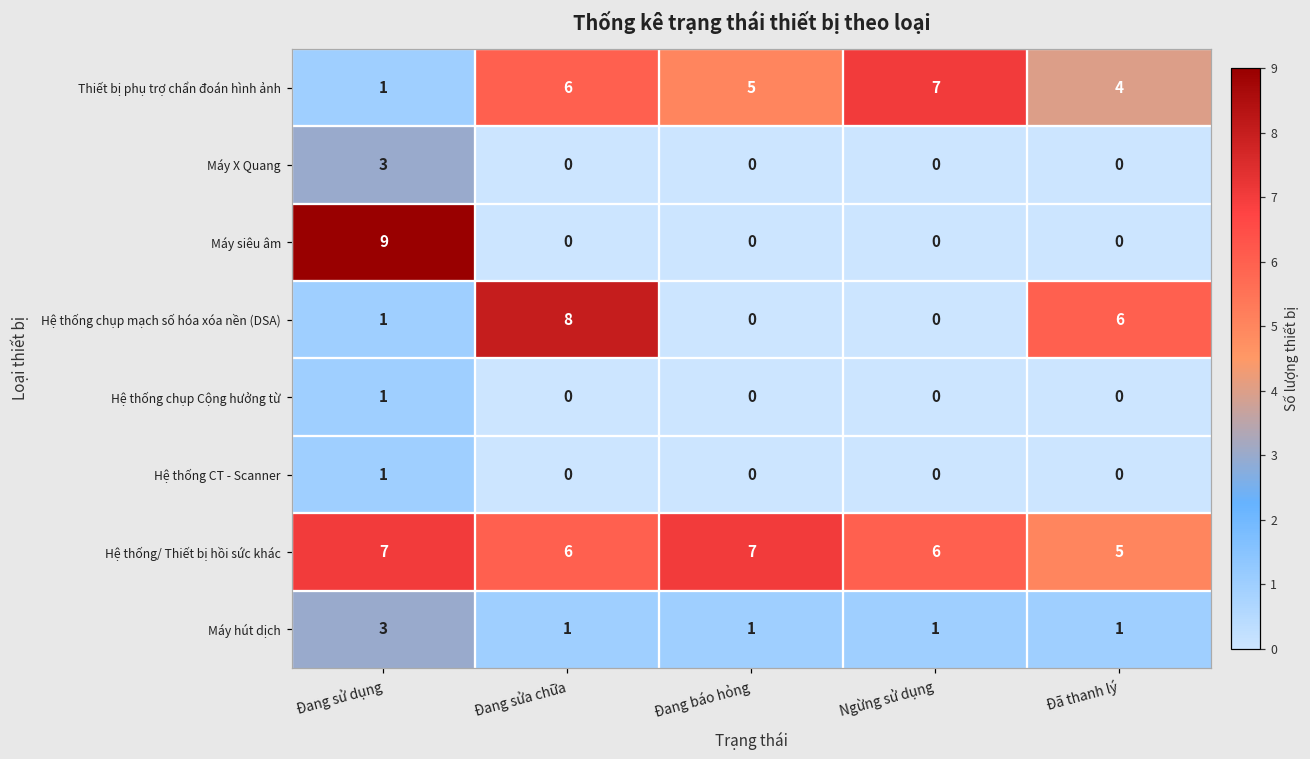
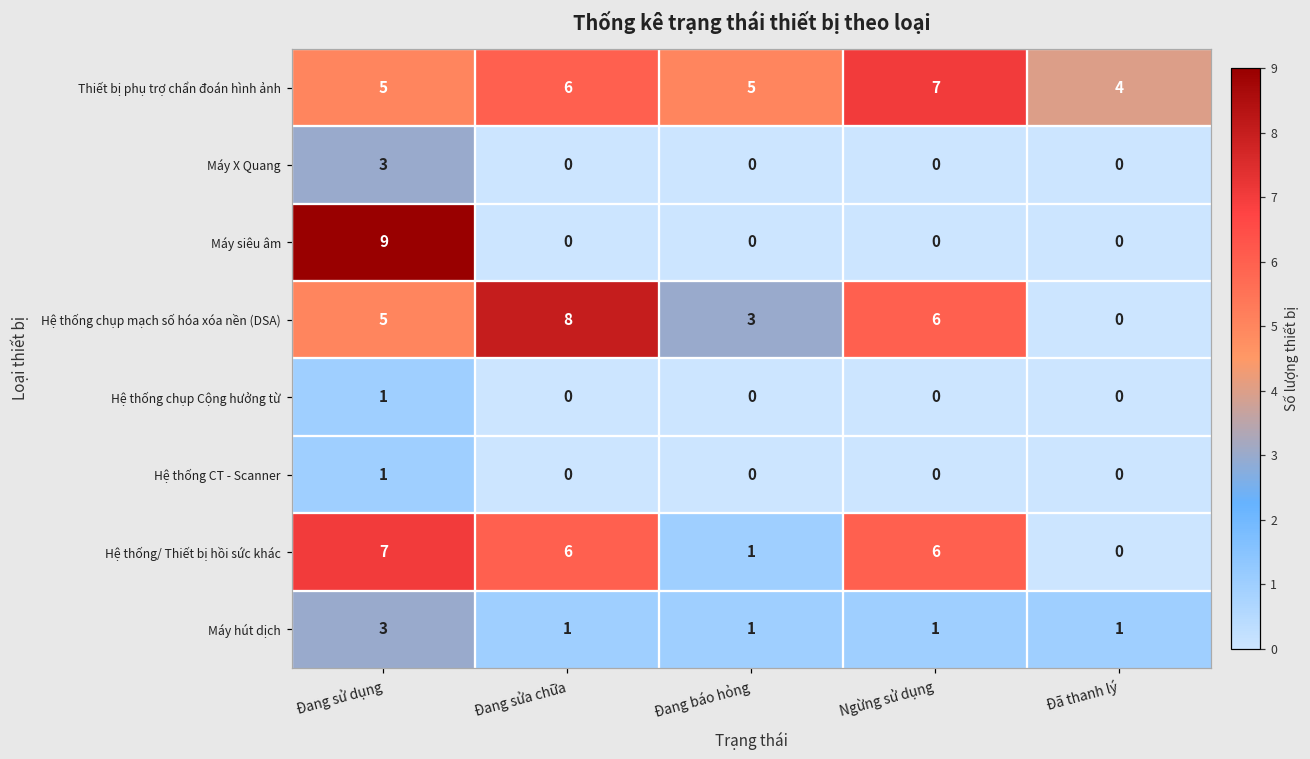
  {
    "Thiết bị phụ trợ chẩn đoán hình ảnh": {
-     "Đang sử dụng": 1,
+     "Đang sử dụng": 5,
      "Đang sửa chữa": 6,
      "Đang báo hỏng": 5,
      "Ngừng sử dụng": 7,
      "Đã thanh lý": 4
    },
    "Máy X Quang": {
      "Đang sử dụng": 3,
      "Đang sửa chữa": 0,
      "Đang báo hỏng": 0,
      "Ngừng sử dụng": 0,
      "Đã thanh lý": 0
    },
    "Máy siêu âm": {
      "Đang sử dụng": 9,
      "Đang sửa chữa": 0,
      "Đang báo hỏng": 0,
      "Ngừng sử dụng": 0,
      "Đã thanh lý": 0
    },
    "Hệ thống chụp mạch số hóa xóa nền (DSA)": {
-     "Đang sử dụng": 1,
+     "Đang sử dụng": 5,
      "Đang sửa chữa": 8,
-     "Đang báo hỏng": 0,
-     "Ngừng sử dụng": 0,
-     "Đã thanh lý": 6
+     "Đang báo hỏng": 3,
+     "Ngừng sử dụng": 6,
+     "Đã thanh lý": 0
    },
    "Hệ thống chụp Cộng hưởng từ": {
      "Đang sử dụng": 1,
      "Đang sửa chữa": 0,
      "Đang báo hỏng": 0,
      "Ngừng sử dụng": 0,
      "Đã thanh lý": 0
    },
    "Hệ thống CT - Scanner": {
      "Đang sử dụng": 1,
      "Đang sửa chữa": 0,
      "Đang báo hỏng": 0,
      "Ngừng sử dụng": 0,
      "Đã thanh lý": 0
    },
    "Hệ thống/ Thiết bị hồi sức khác": {
      "Đang sử dụng": 7,
      "Đang sửa chữa": 6,
-     "Đang báo hỏng": 7,
+     "Đang báo hỏng": 1,
      "Ngừng sử dụng": 6,
-     "Đã thanh lý": 5
+     "Đã thanh lý": 0
    },
    "Máy hút dịch": {
      "Đang sử dụng": 3,
      "Đang sửa chữa": 1,
      "Đang báo hỏng": 1,
      "Ngừng sử dụng": 1,
      "Đã thanh lý": 1
    }
  }
